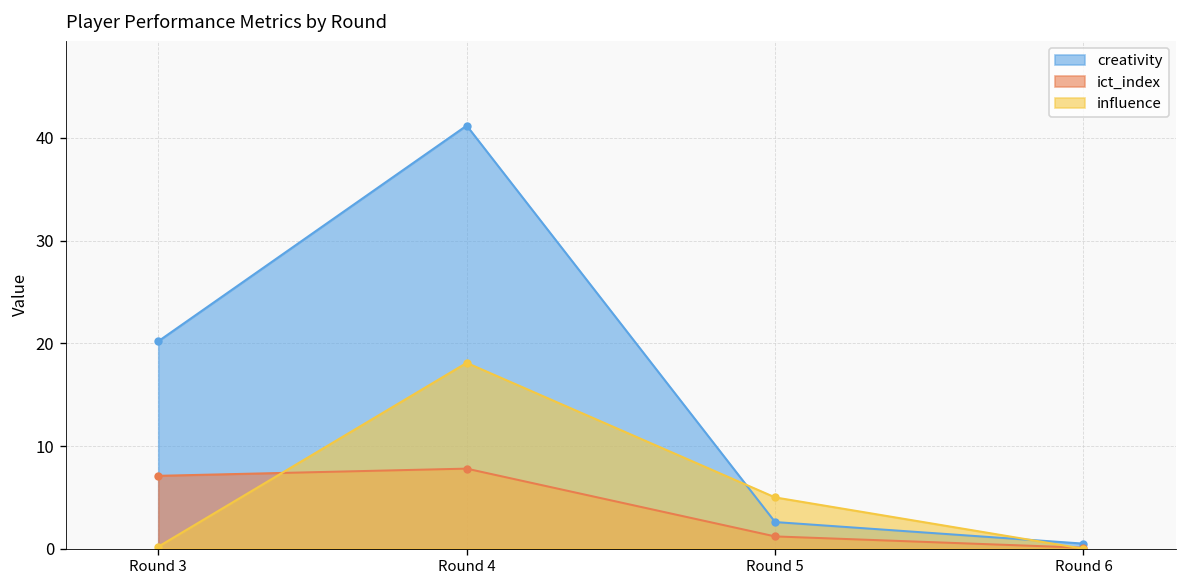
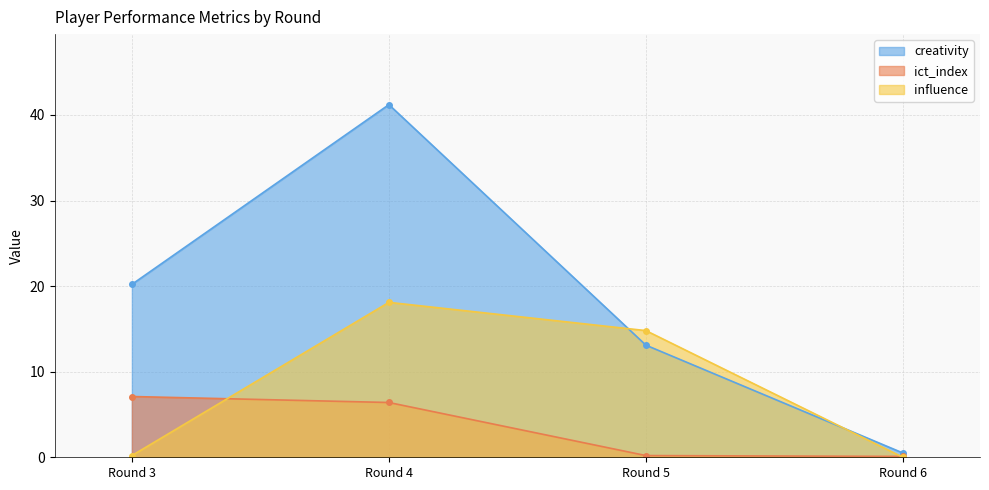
  {
    "creativity": {
      "Round 3": 20,
      "Round 4": 41,
-     "Round 5": 3,
+     "Round 5": 13,
      "Round 6": 1
    },
    "ict_index": {
      "Round 3": 7,
-     "Round 4": 8,
-     "Round 5": 1
+     "Round 4": 6,
+     "Round 5": 0
    },
    "influence": {
      "Round 3": 0,
      "Round 4": 18,
-     "Round 5": 5
+     "Round 5": 15
    }
  }
